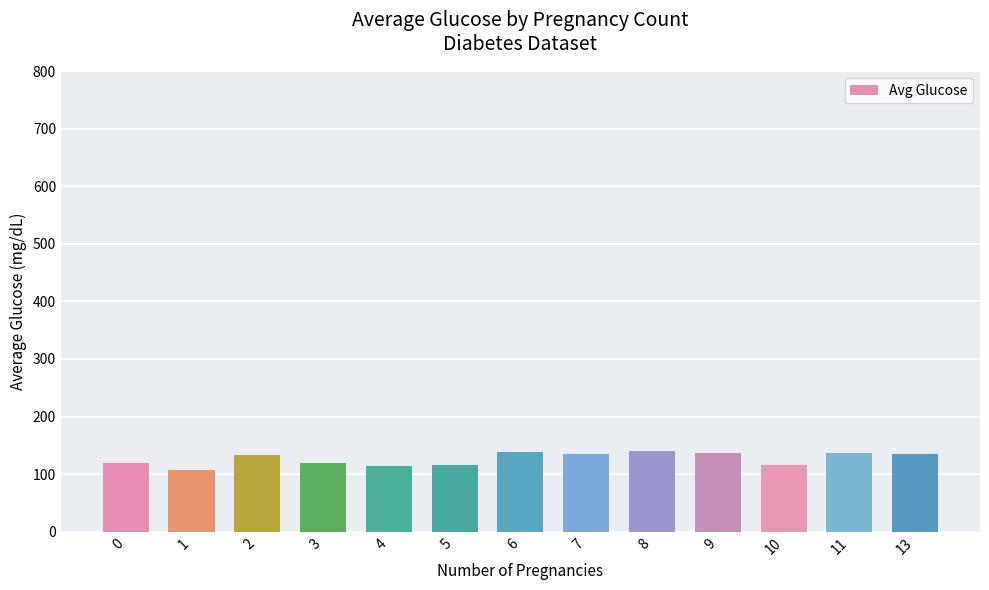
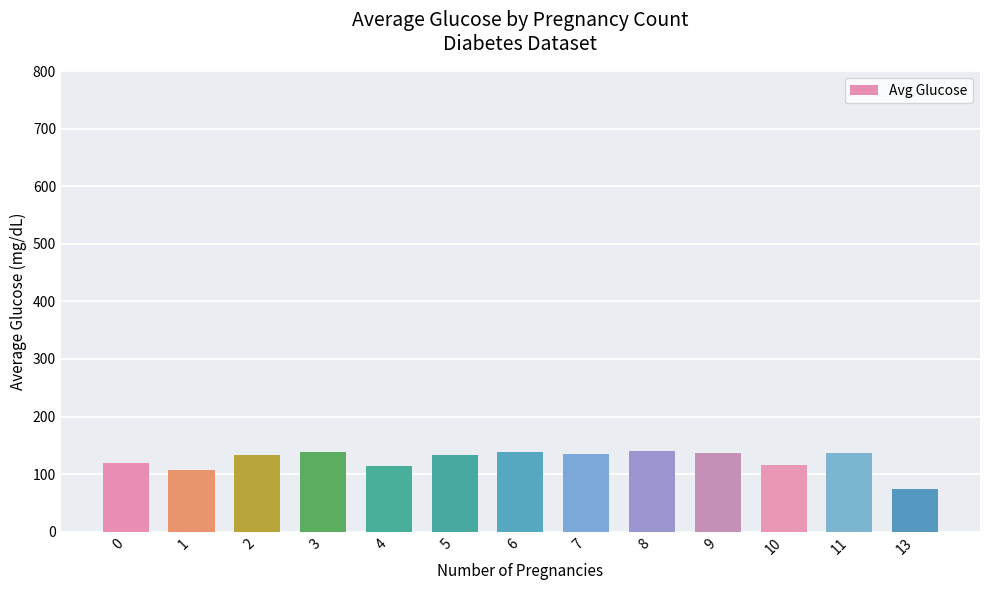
  {
    "0": 120,
    "1": 110,
    "2": 130,
-   "3": 120,
+   "3": 140,
    "4": 110,
-   "5": 120,
+   "5": 130,
    "6": 140,
    "7": 140,
    "8": 140,
    "9": 140,
    "10": 120,
    "11": 140,
-   "13": 140
+   "13": 70
  }
